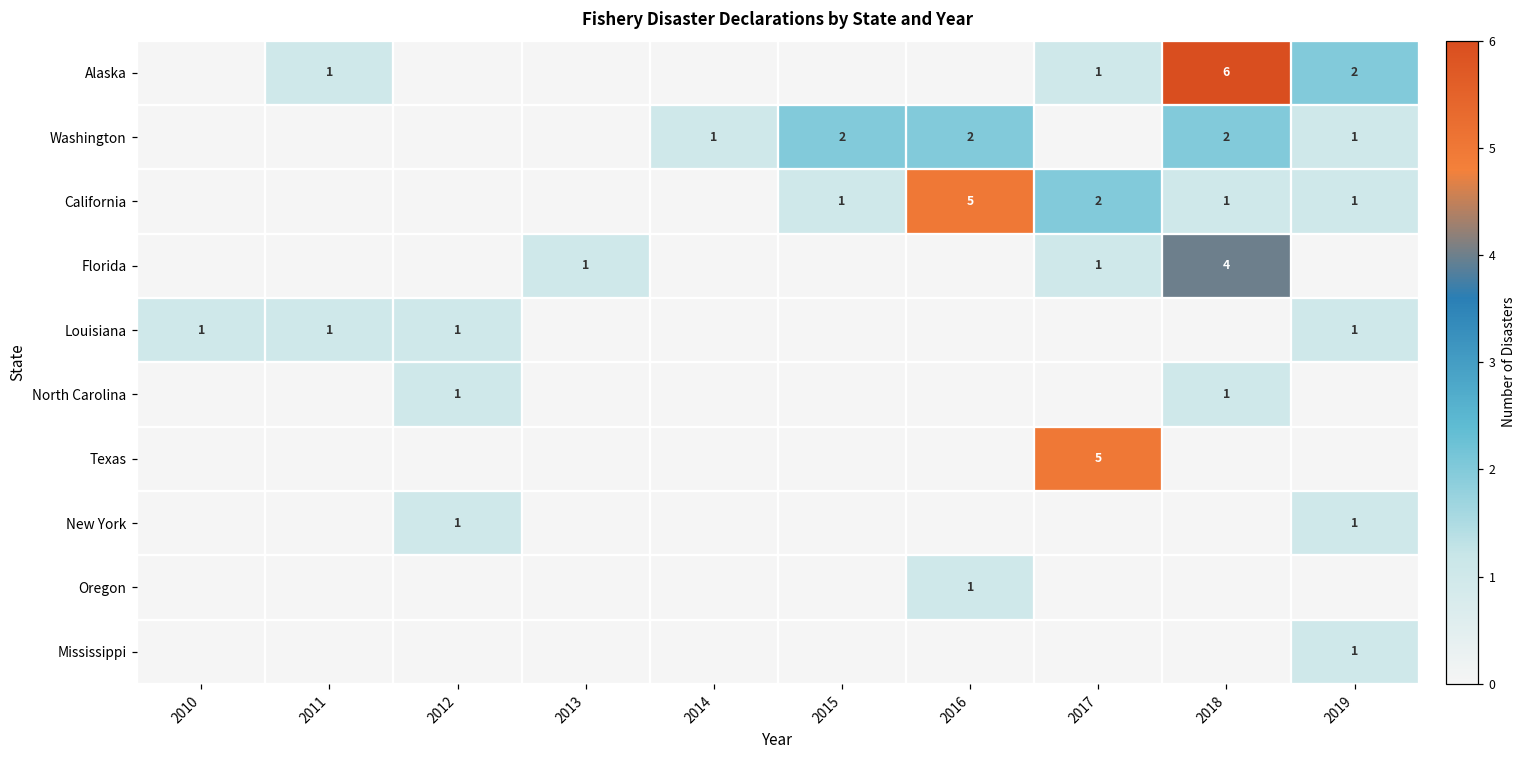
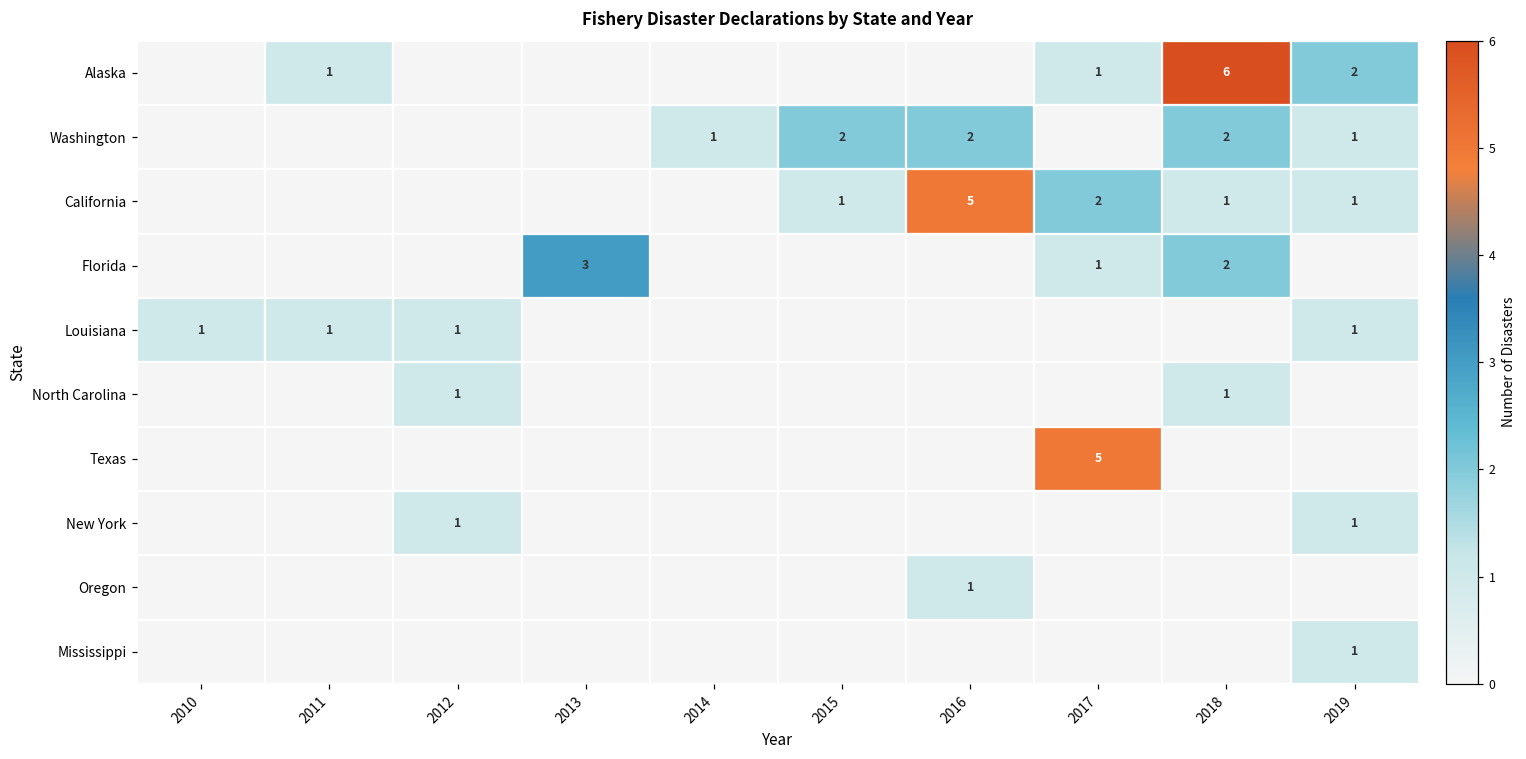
  {
    "Alaska": {
      "2011": 1,
      "2017": 1,
      "2018": 6,
      "2019": 2
    },
    "Washington": {
      "2014": 1,
      "2015": 2,
      "2016": 2,
      "2018": 2,
      "2019": 1
    },
    "California": {
      "2015": 1,
      "2016": 5,
      "2017": 2,
      "2018": 1,
      "2019": 1
    },
    "Florida": {
-     "2013": 1,
+     "2013": 3,
      "2017": 1,
-     "2018": 4
+     "2018": 2
    },
    "Louisiana": {
      "2010": 1,
      "2011": 1,
      "2012": 1,
      "2019": 1
    },
    "North Carolina": {
      "2012": 1,
      "2018": 1
    },
    "Texas": {
      "2017": 5
    },
    "New York": {
      "2012": 1,
      "2019": 1
    },
    "Oregon": {
      "2016": 1
    },
    "Mississippi": {
      "2019": 1
    }
  }
